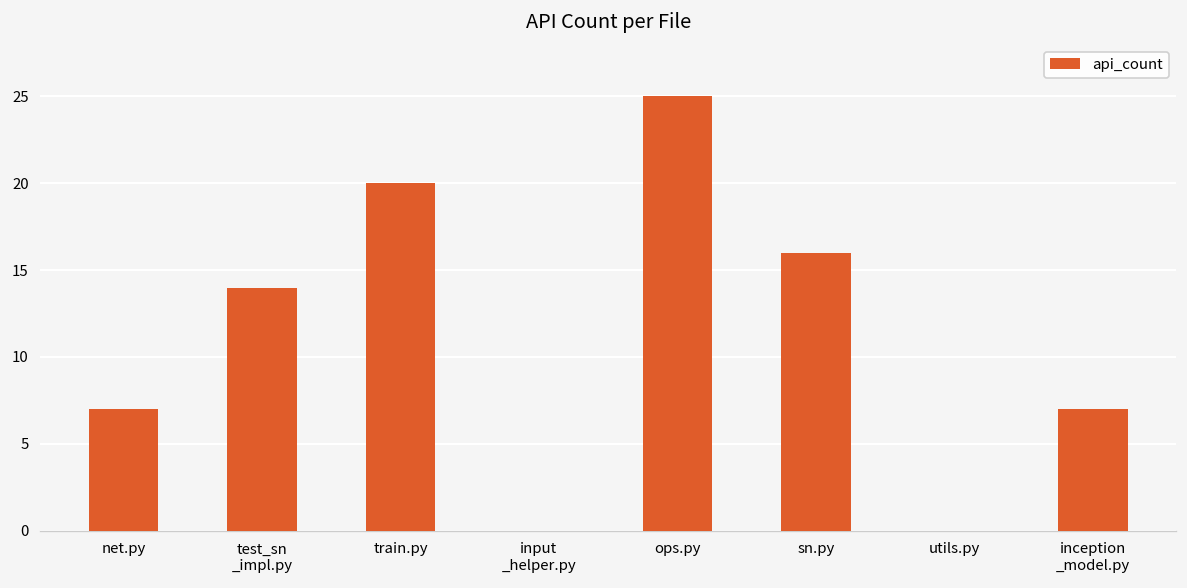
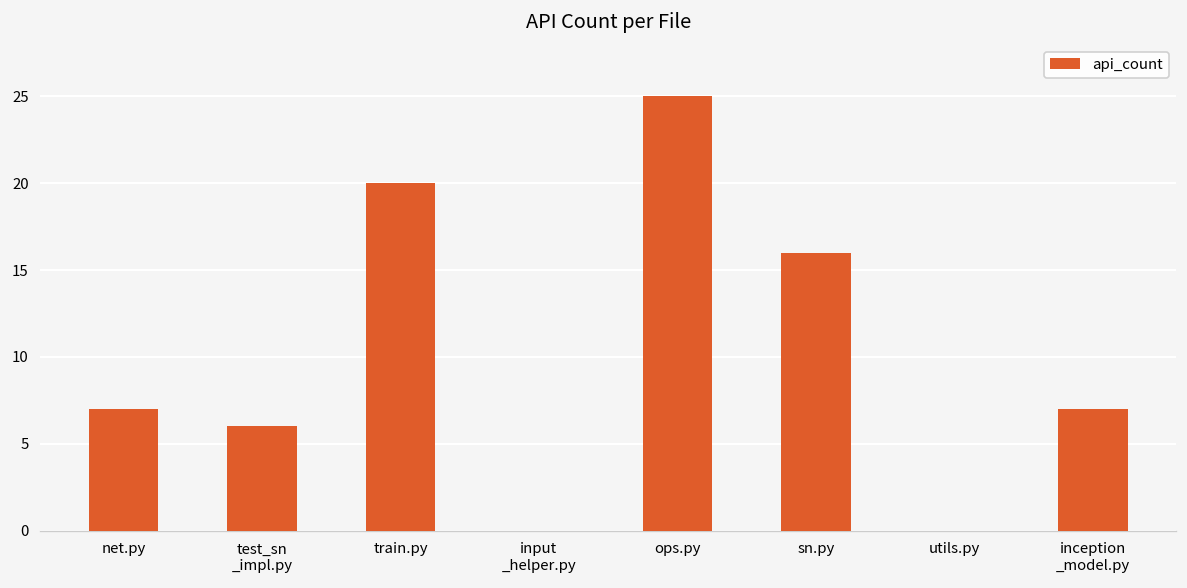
  {
    "net.py": 7,
-   "test_sn _impl.py": 14,
+   "test_sn _impl.py": 6,
    "train.py": 20,
    "input _helper.py": 0,
    "ops.py": 25,
    "sn.py": 16,
    "utils.py": 0,
    "inception _model.py": 7
  }
